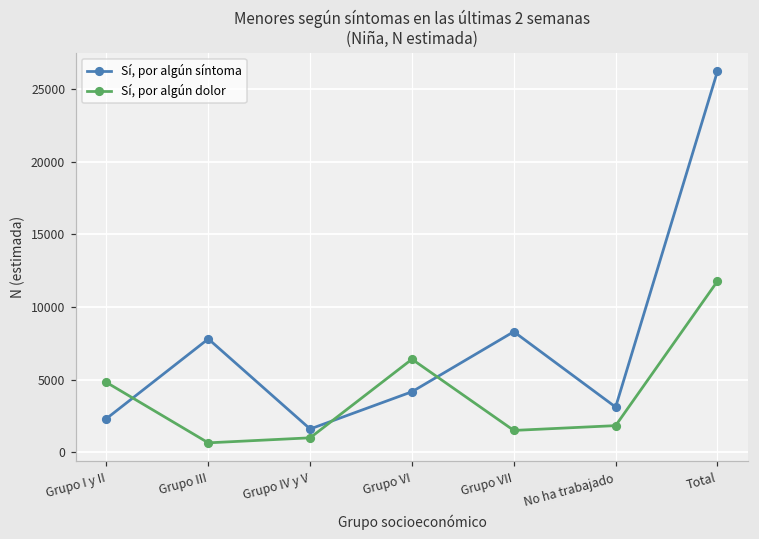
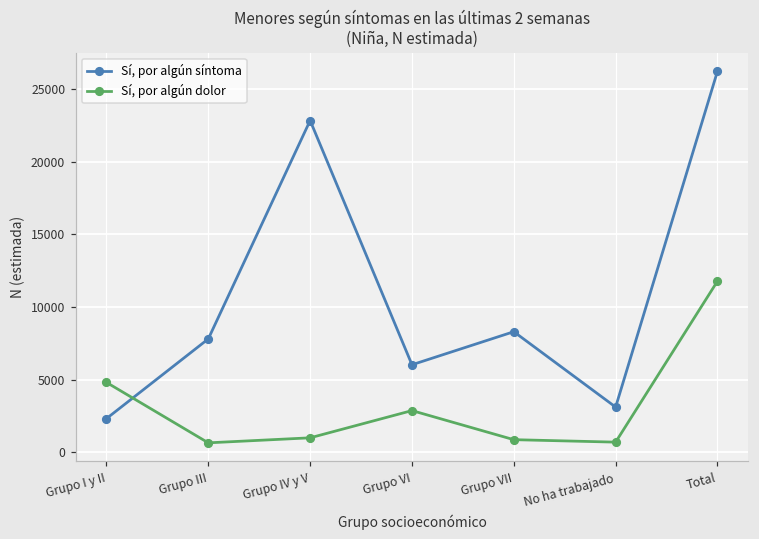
  {
    "Sí, por algún síntoma": {
      "Grupo I y II": 2300,
      "Grupo III": 7800,
-     "Grupo IV y V": 1600,
-     "Grupo VI": 4200,
+     "Grupo IV y V": 22900,
+     "Grupo VI": 6000,
      "Grupo VII": 8300,
      "No ha trabajado": 3100,
      "Total": 26200
    },
    "Sí, por algún dolor": {
      "Grupo I y II": 4800,
      "Grupo III": 600,
      "Grupo IV y V": 1000,
-     "Grupo VI": 6400,
-     "Grupo VII": 1500,
-     "No ha trabajado": 1800,
+     "Grupo VI": 2900,
+     "Grupo VII": 900,
+     "No ha trabajado": 700,
      "Total": 11800
    }
  }
